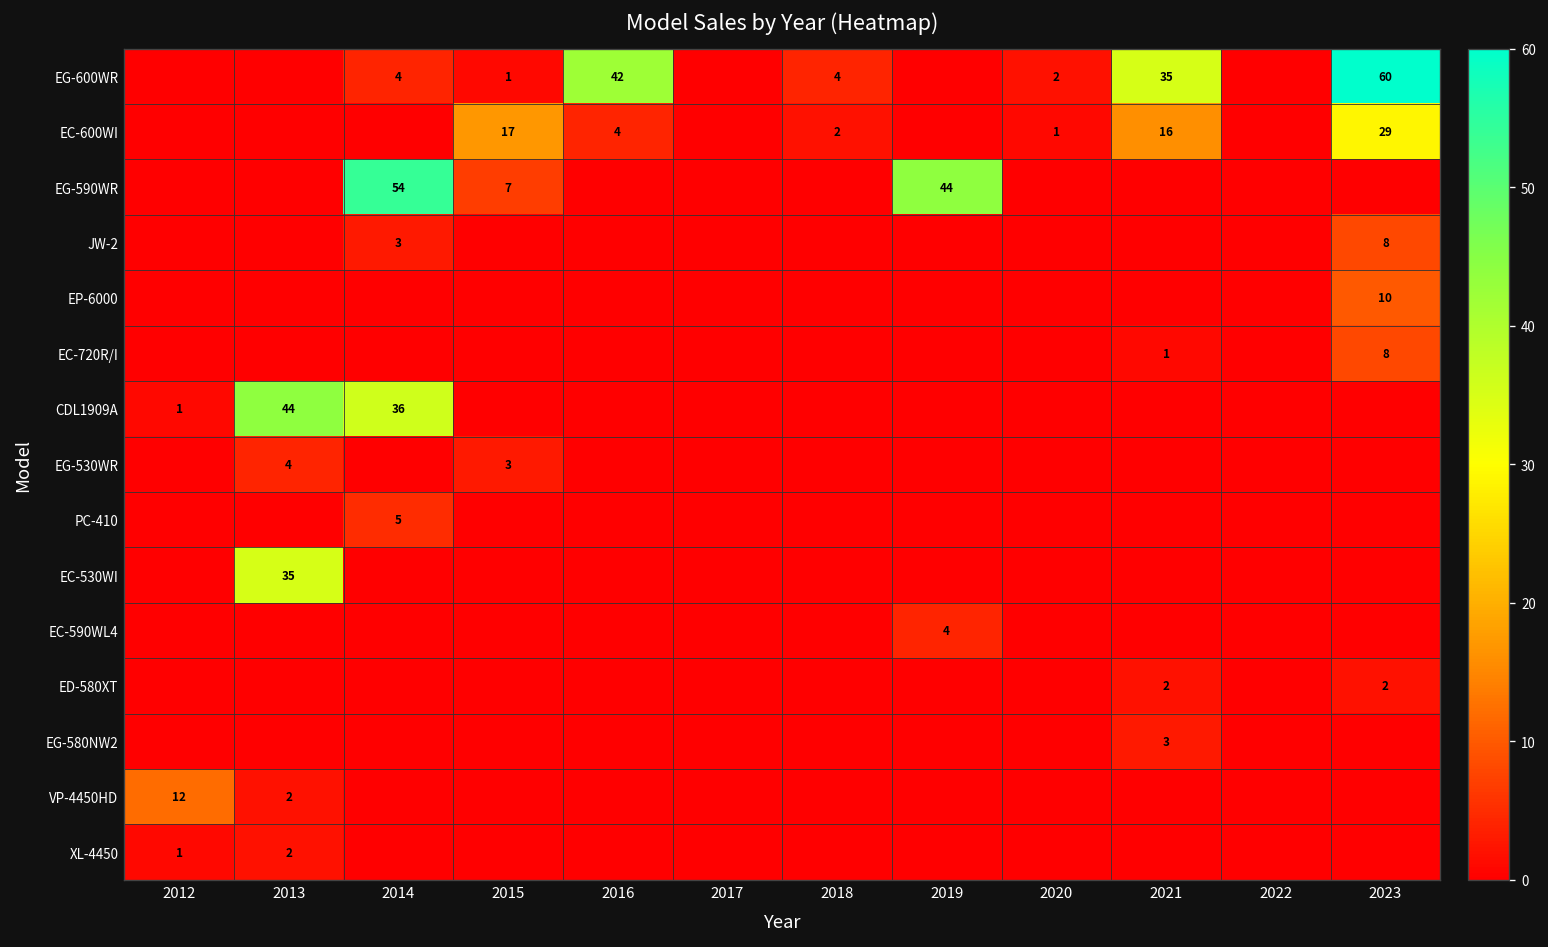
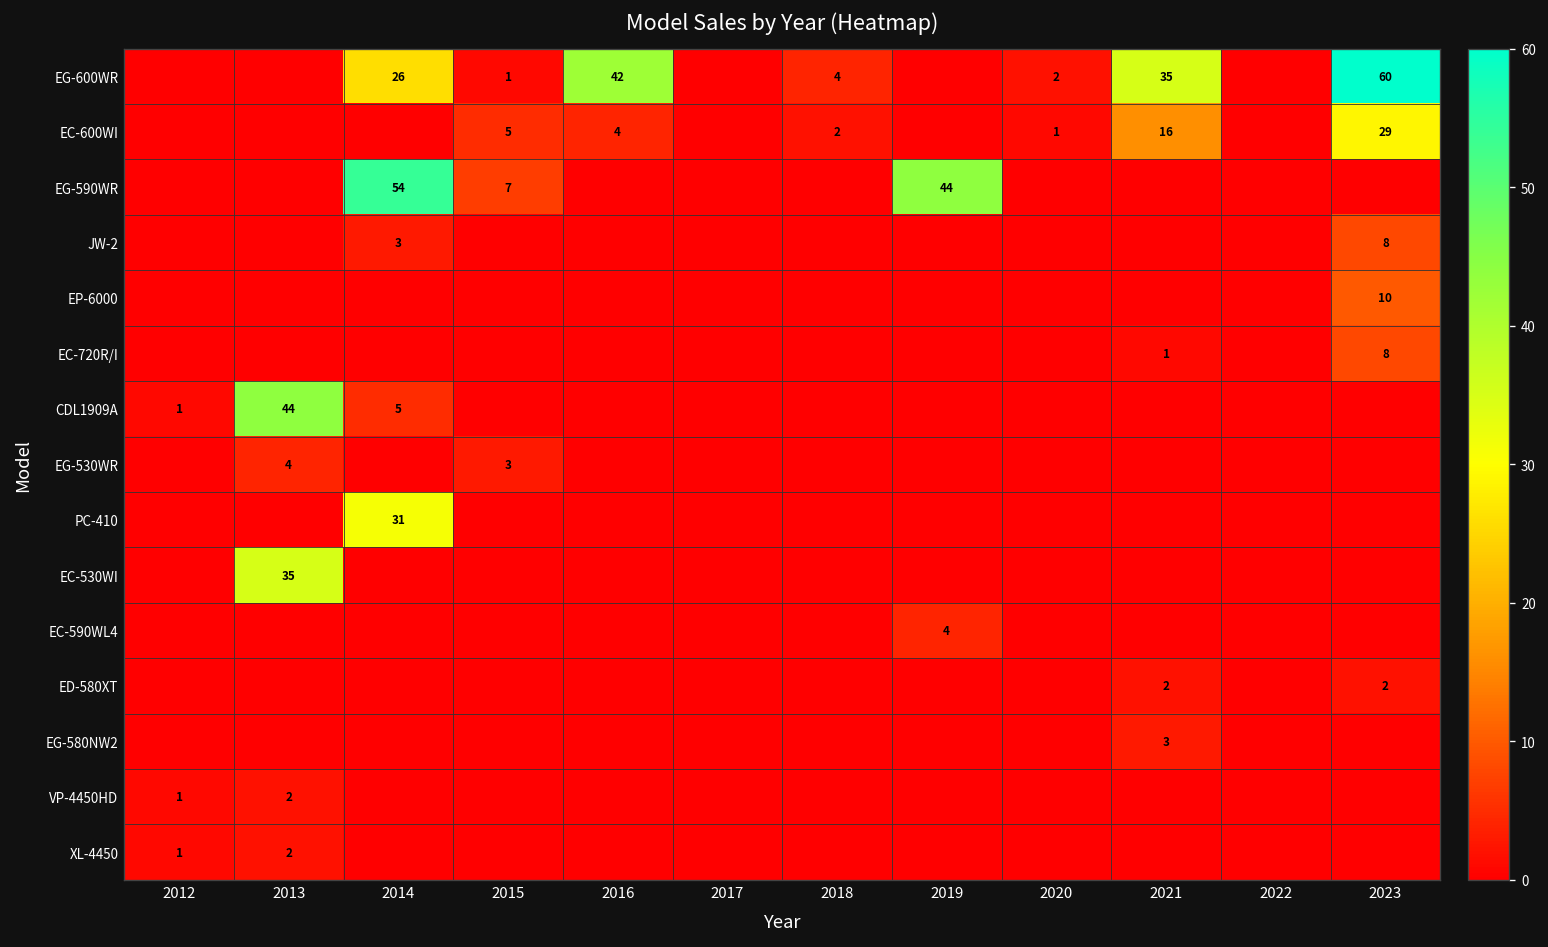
  {
    "EG-600WR": {
-     "2014": 4,
+     "2014": 26,
      "2015": 1,
      "2016": 42,
      "2018": 4,
      "2020": 2,
      "2021": 35,
      "2023": 60
    },
    "EC-600WI": {
-     "2015": 17,
+     "2015": 5,
      "2016": 4,
      "2018": 2,
      "2020": 1,
      "2021": 16,
      "2023": 29
    },
    "EG-590WR": {
      "2014": 54,
      "2015": 7,
      "2019": 44
    },
    "JW-2": {
      "2014": 3,
      "2023": 8
    },
    "EP-6000": {
      "2023": 10
    },
    "EC-720R/I": {
      "2021": 1,
      "2023": 8
    },
    "CDL1909A": {
      "2012": 1,
      "2013": 44,
-     "2014": 36
+     "2014": 5
    },
    "EG-530WR": {
      "2013": 4,
      "2015": 3
    },
    "PC-410": {
-     "2014": 5
+     "2014": 31
    },
    "EC-530WI": {
      "2013": 35
    },
    "EC-590WL4": {
      "2019": 4
    },
    "ED-580XT": {
      "2021": 2,
      "2023": 2
    },
    "EG-580NW2": {
      "2021": 3
    },
    "VP-4450HD": {
-     "2012": 12,
+     "2012": 1,
      "2013": 2
    },
    "XL-4450": {
      "2012": 1,
      "2013": 2
    }
  }
